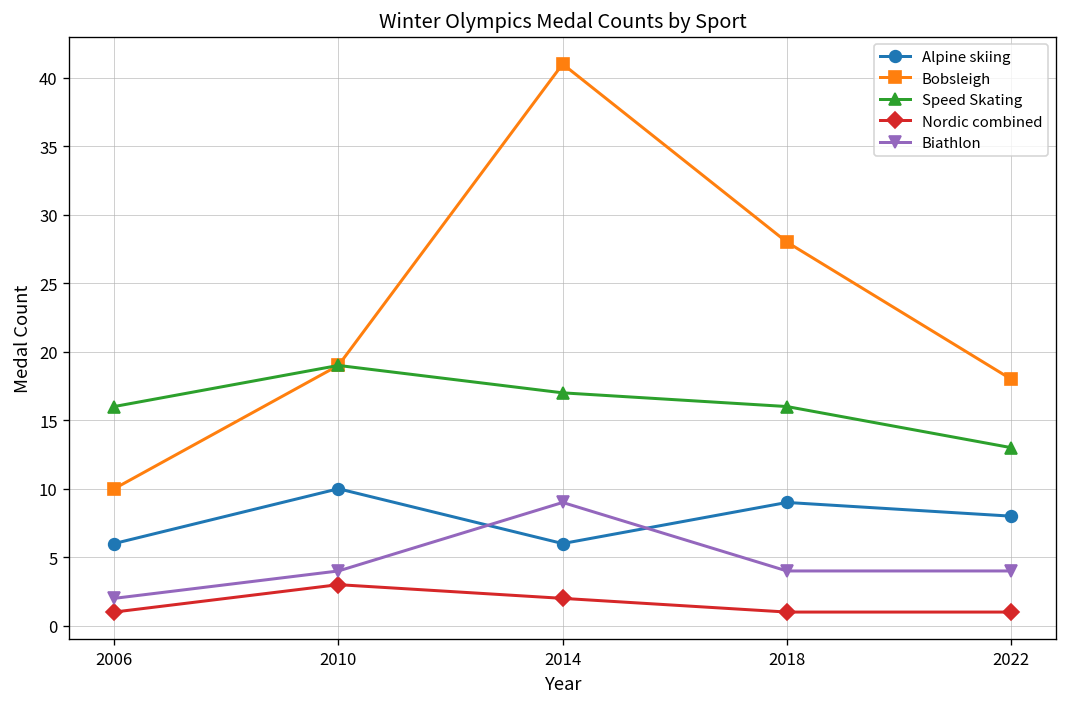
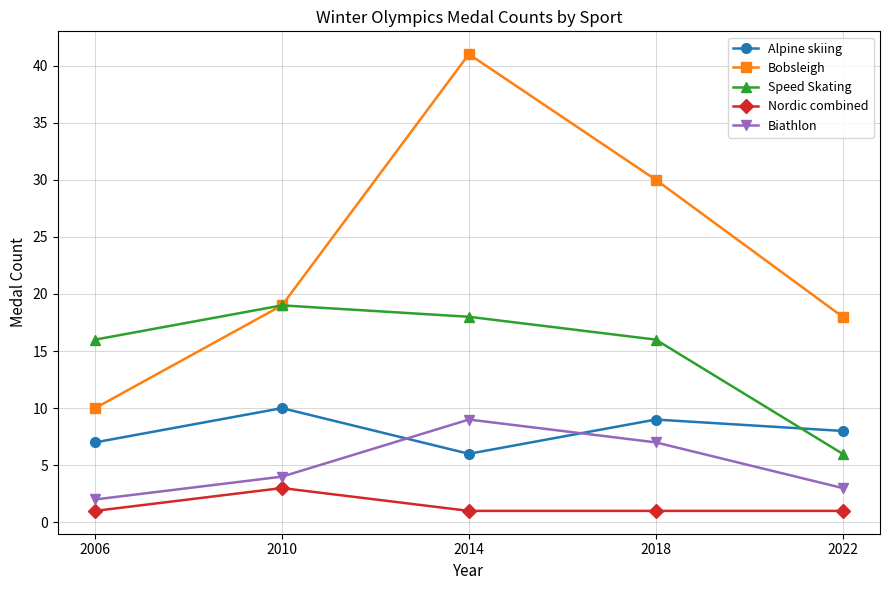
  {
    "Alpine skiing": {
-     "2006": 6,
+     "2006": 7,
      "2010": 10,
      "2014": 6,
      "2018": 9,
      "2022": 8
    },
    "Bobsleigh": {
      "2006": 10,
      "2014": 41,
-     "2018": 28,
+     "2018": 30,
      "2022": 18
    },
    "Speed Skating": {
      "2006": 16,
-     "2014": 17,
+     "2014": 18,
      "2018": 16,
-     "2022": 13
+     "2022": 6
    },
    "Nordic combined": {
      "2006": 1,
      "2010": 3,
-     "2014": 2,
+     "2014": 1,
      "2018": 1,
      "2022": 1
    },
    "Biathlon": {
      "2006": 2,
      "2010": 4,
      "2014": 9,
-     "2018": 4,
-     "2022": 4
+     "2018": 7,
+     "2022": 3
    }
  }
